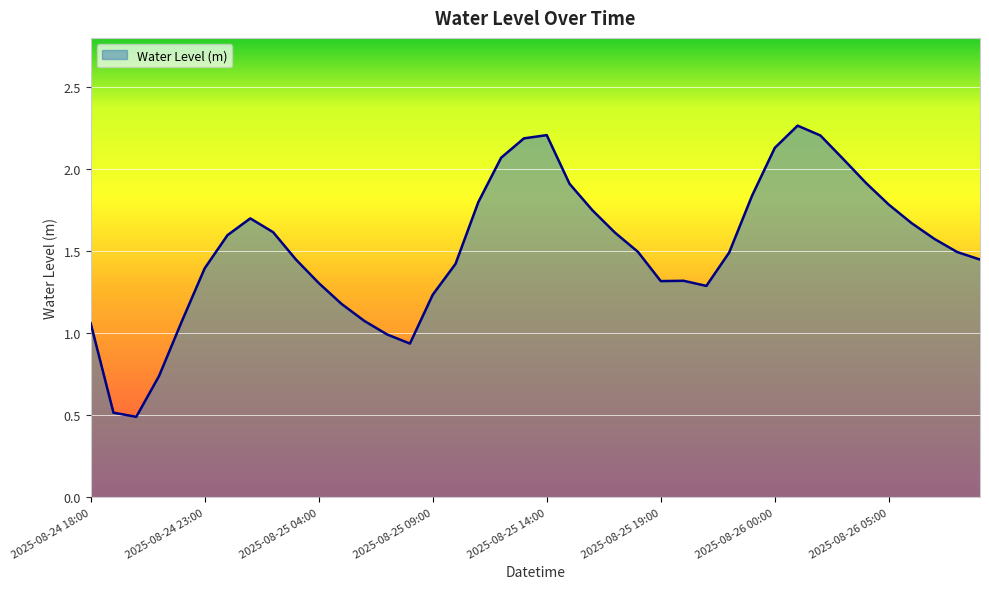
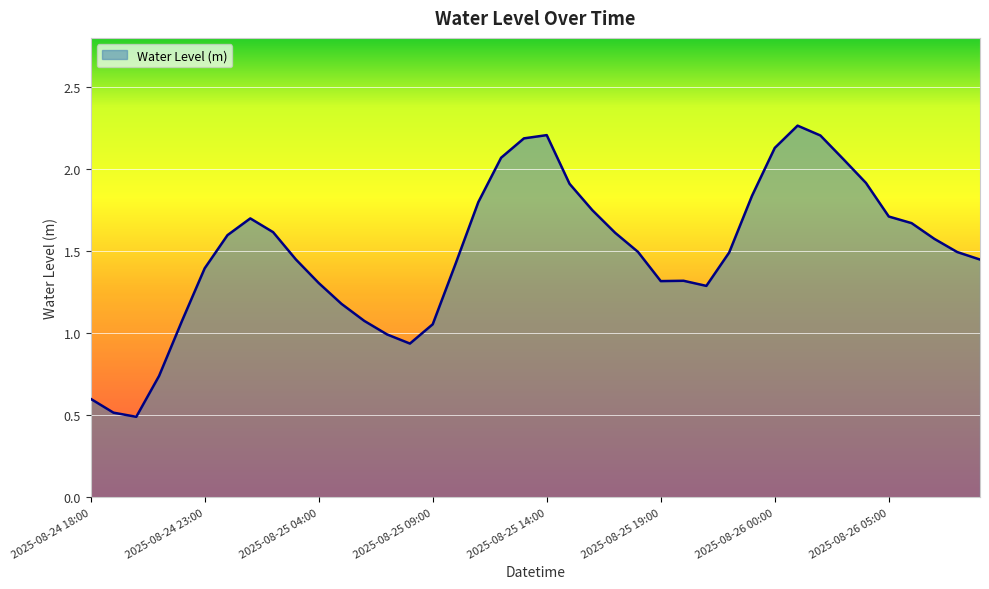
  {
-   "2025-08-24 18:00": 1.06,
+   "2025-08-24 18:00": 0.60,
    "2025-08-24 23:00": 1.40,
    "2025-08-25 04:00": 1.31,
-   "2025-08-25 09:00": 1.23,
+   "2025-08-25 09:00": 1.05,
    "2025-08-25 14:00": 2.21,
    "2025-08-25 19:00": 1.32,
    "2025-08-26 00:00": 2.13,
-   "2025-08-26 05:00": 1.78
+   "2025-08-26 05:00": 1.71
  }
